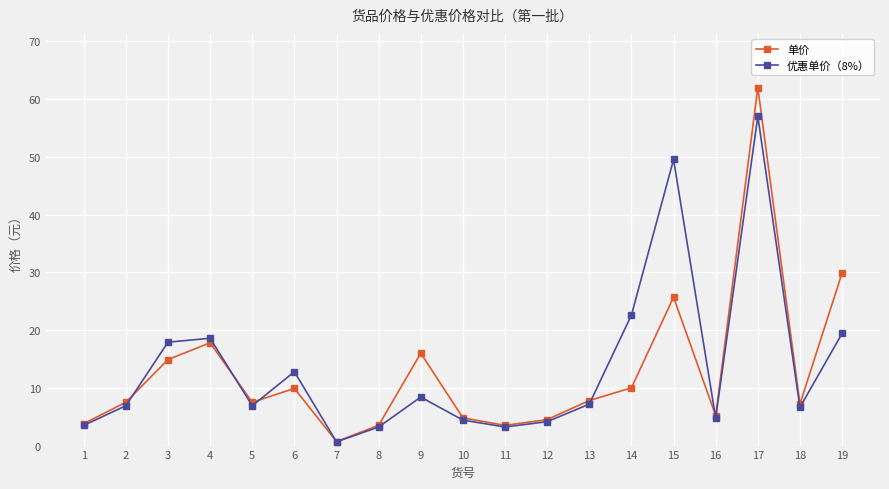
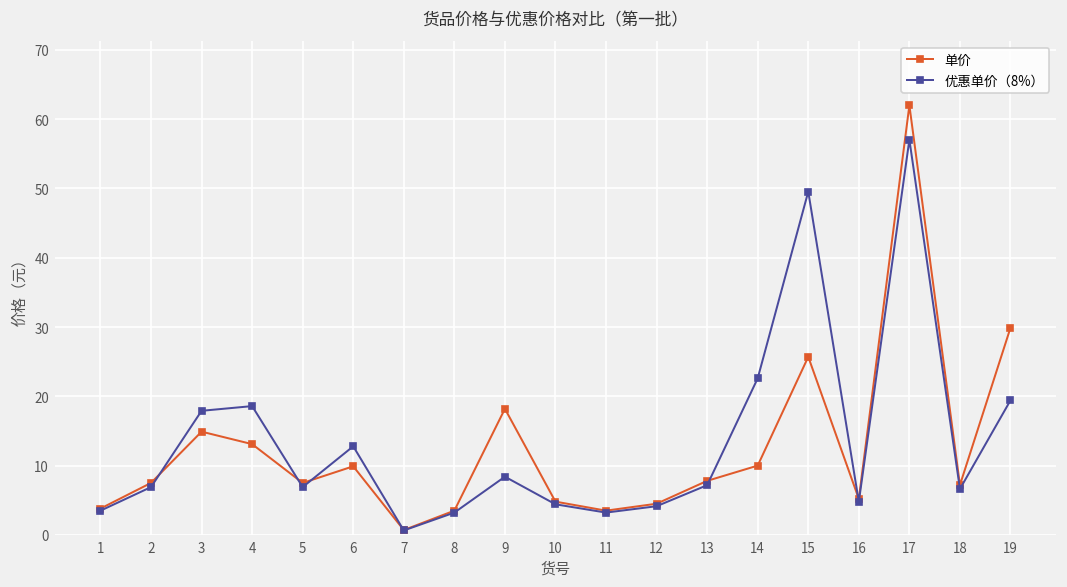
  {
    "单价": {
      "2": 8,
      "3": 15,
-     "4": 18,
+     "4": 13,
      "5": 8,
      "6": 10,
-     "9": 16,
+     "9": 18,
      "13": 8,
      "14": 10,
      "15": 26,
      "17": 62,
      "18": 7,
      "19": 30
    },
    "优惠单价（8%）": {
      "2": 7,
      "3": 18,
      "4": 19,
      "5": 7,
      "6": 13,
      "9": 8,
      "13": 7,
      "14": 23,
      "15": 50,
      "17": 57,
      "18": 7,
      "19": 19
    }
  }
